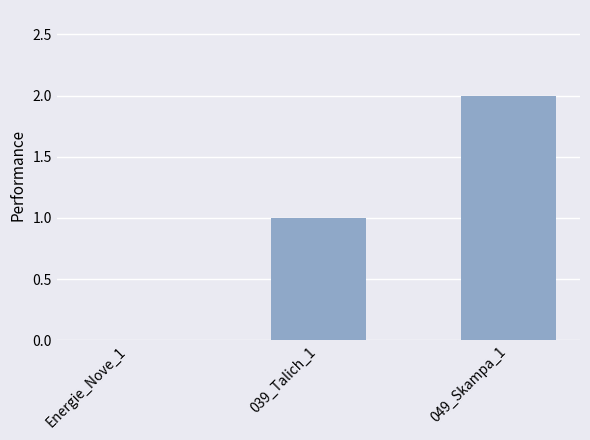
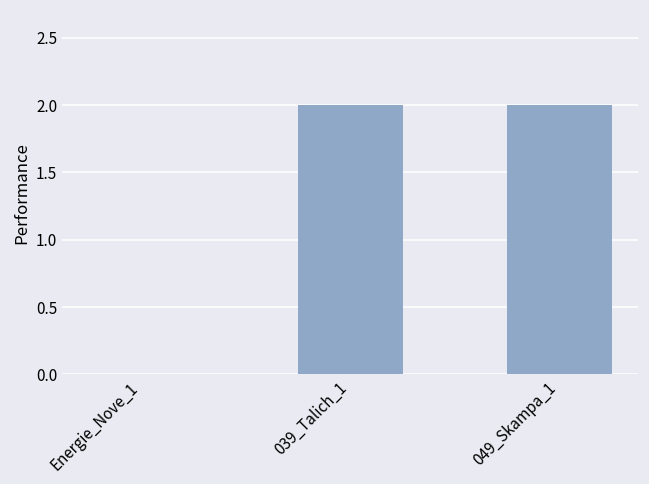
  {
    "Energie_Nove_1": 0,
-   "039_Talich_1": 1,
+   "039_Talich_1": 2,
    "049_Skampa_1": 2
  }
